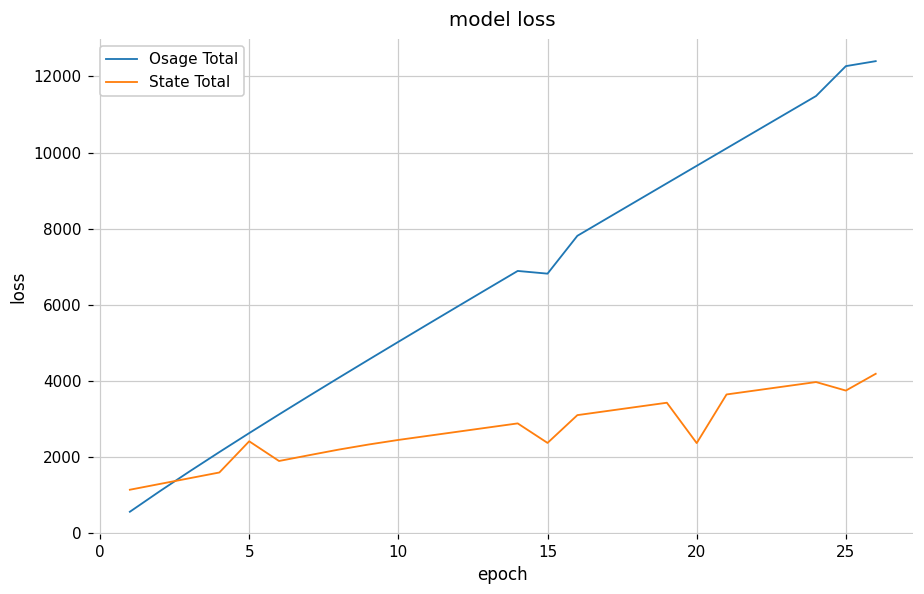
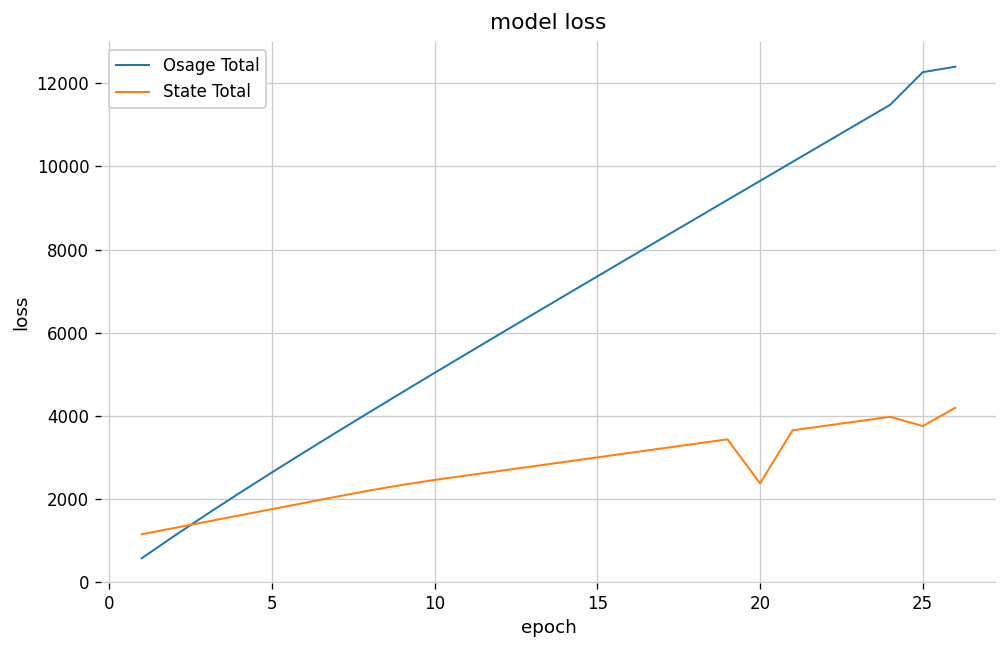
  {
    "Osage Total": {
      "5": 2600,
      "10": 5000,
-     "15": 6800,
+     "15": 7400,
      "20": 9700,
      "25": 12300
    },
    "State Total": {
-     "5": 2400,
+     "5": 1700,
      "10": 2500,
-     "15": 2400,
+     "15": 3000,
      "20": 2400,
      "25": 3700
    }
  }
